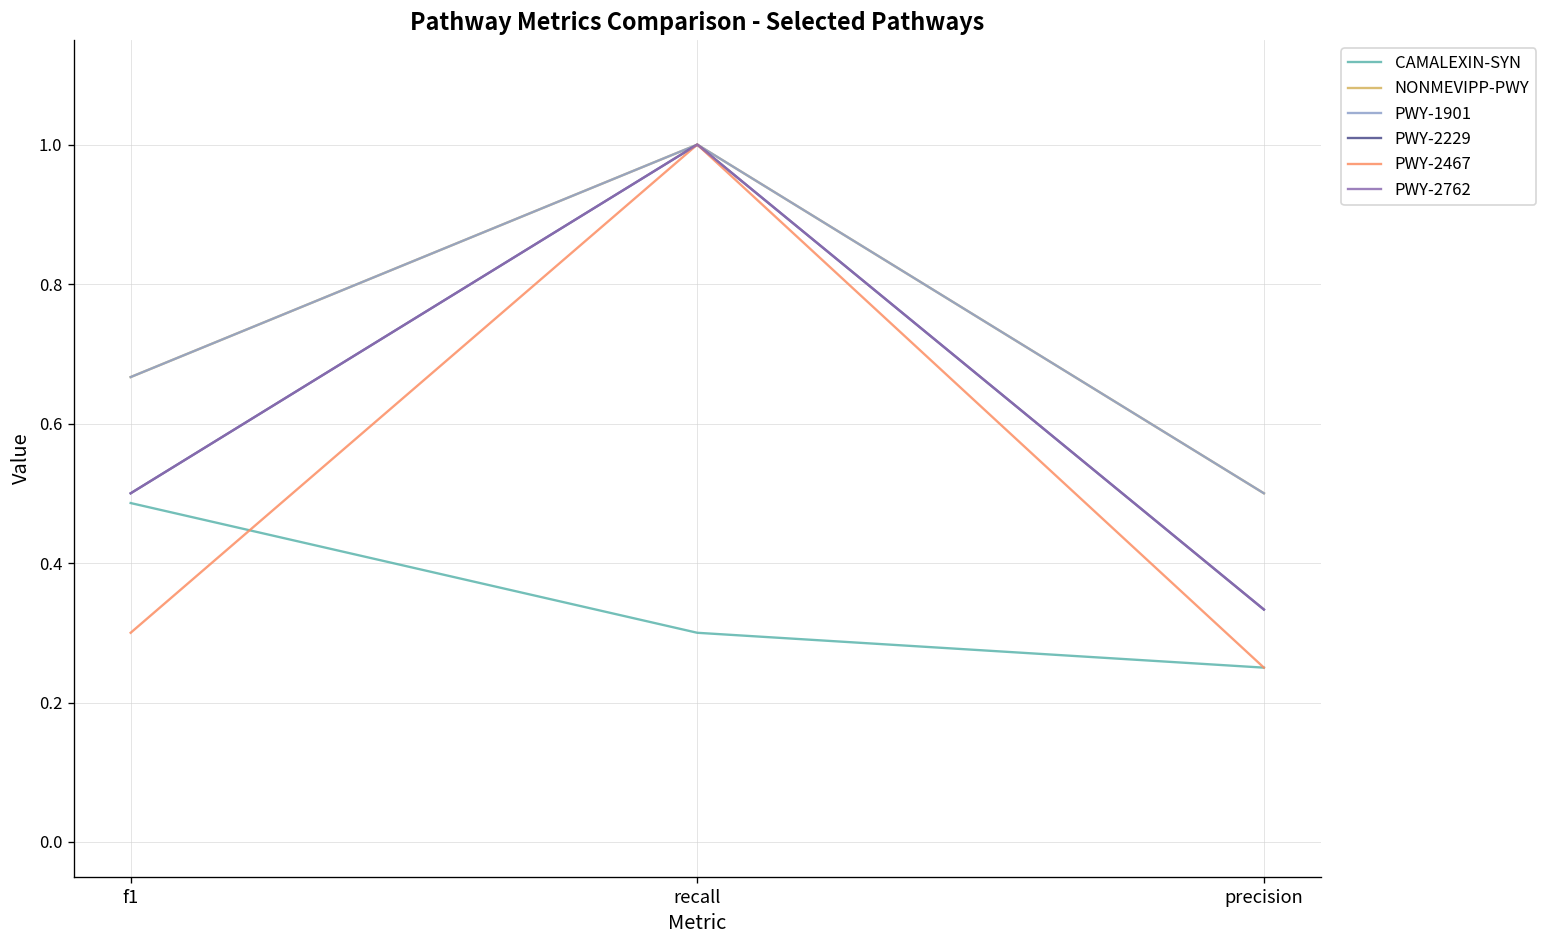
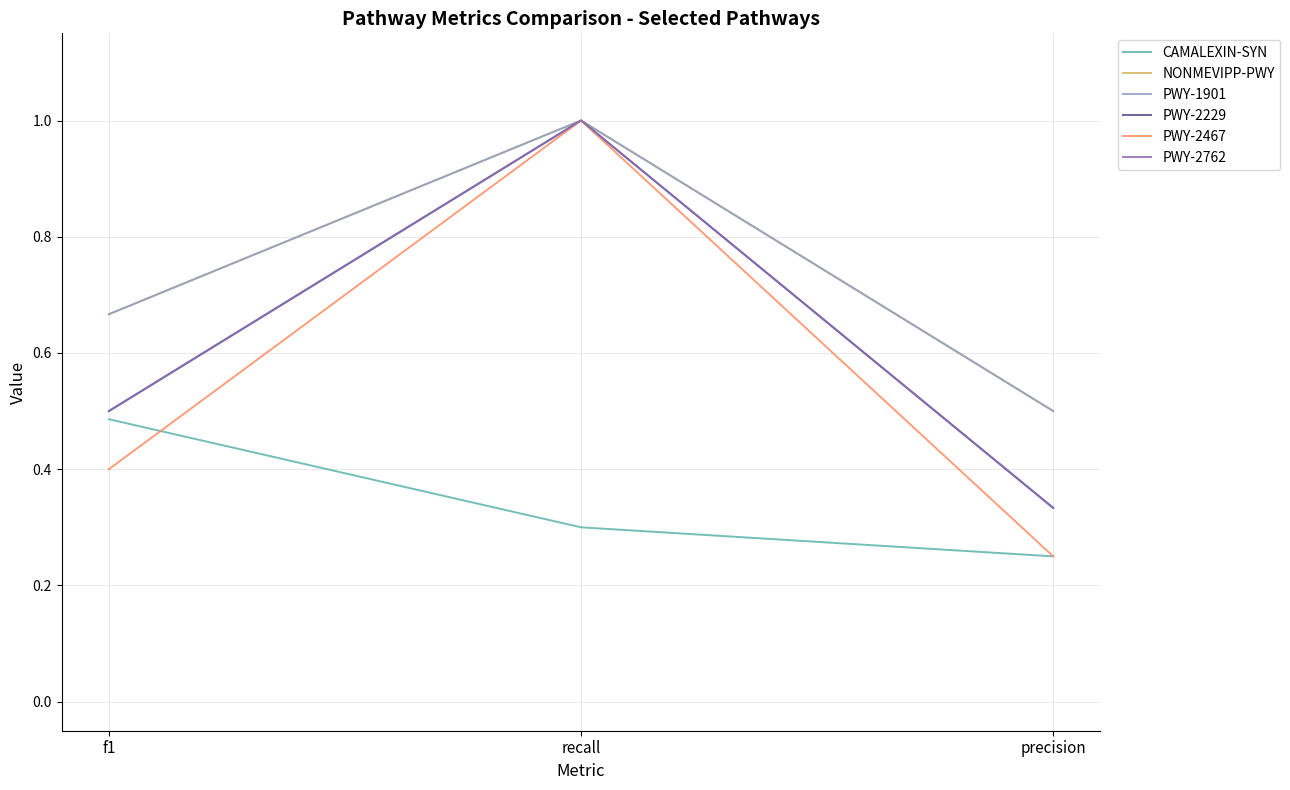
  {
    "CAMALEXIN-SYN": {
      "f1": 0.49,
      "recall": 0.3
    },
    "PWY-2467": {
-     "f1": 0.3
+     "f1": 0.4
    }
  }
